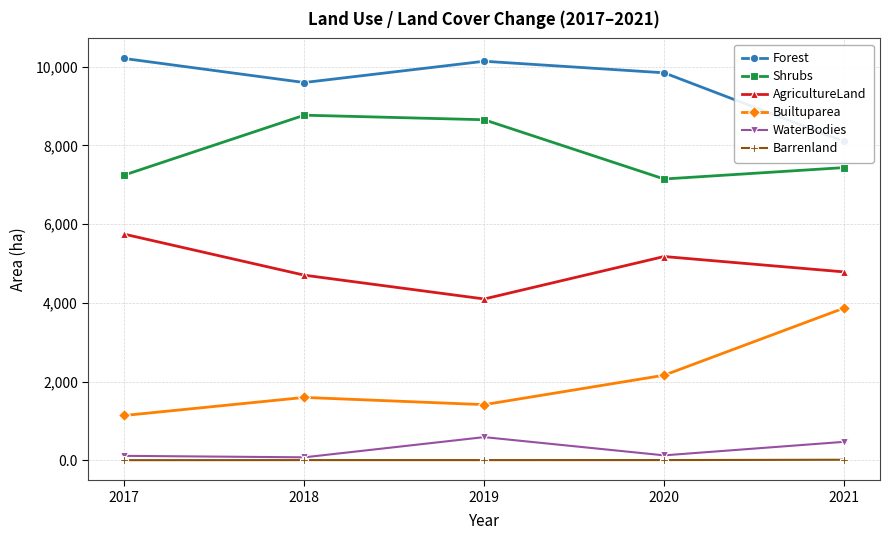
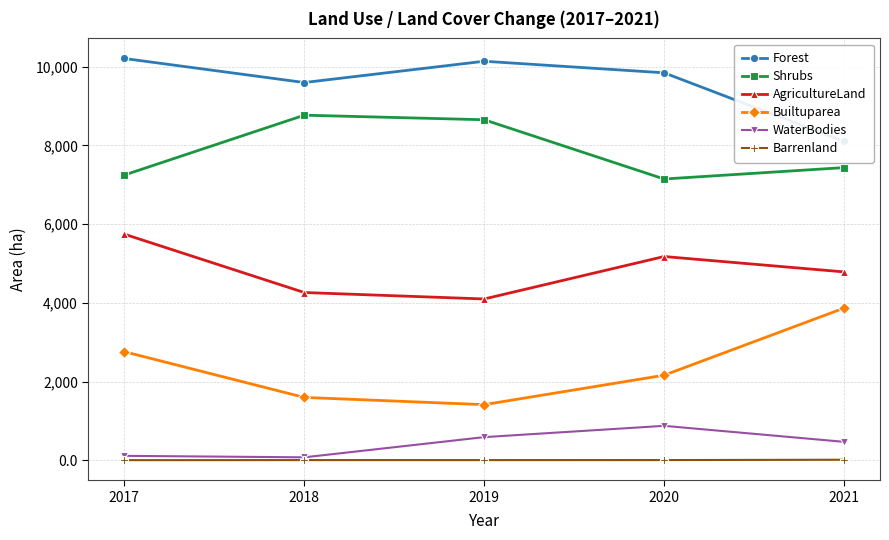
  {
    "Forest": {
      "2017": "10,200",
      "2018": "9,600",
      "2019": "10,100",
      "2020": "9,800"
    },
    "Shrubs": {
      "2017": "7,200",
      "2018": "8,800",
      "2019": "8,700",
      "2020": "7,100",
      "2021": "7,400"
    },
    "AgricultureLand": {
      "2017": "5,700",
-     "2018": "4,700",
+     "2018": "4,300",
      "2019": "4,100",
      "2020": "5,200",
      "2021": "4,800"
    },
    "Builtuparea": {
-     "2017": "1,100",
+     "2017": "2,800",
      "2018": "1,600",
      "2019": "1,400",
      "2020": "2,200",
      "2021": "3,900"
    },
    "WaterBodies": {
      "2017": "100",
      "2018": "100",
      "2019": "600",
-     "2020": "100",
+     "2020": "900",
      "2021": "500"
    },
    "Barrenland": {
      "2017": "0",
      "2018": "0",
      "2019": "0",
      "2020": "0",
      "2021": "0"
    }
  }
